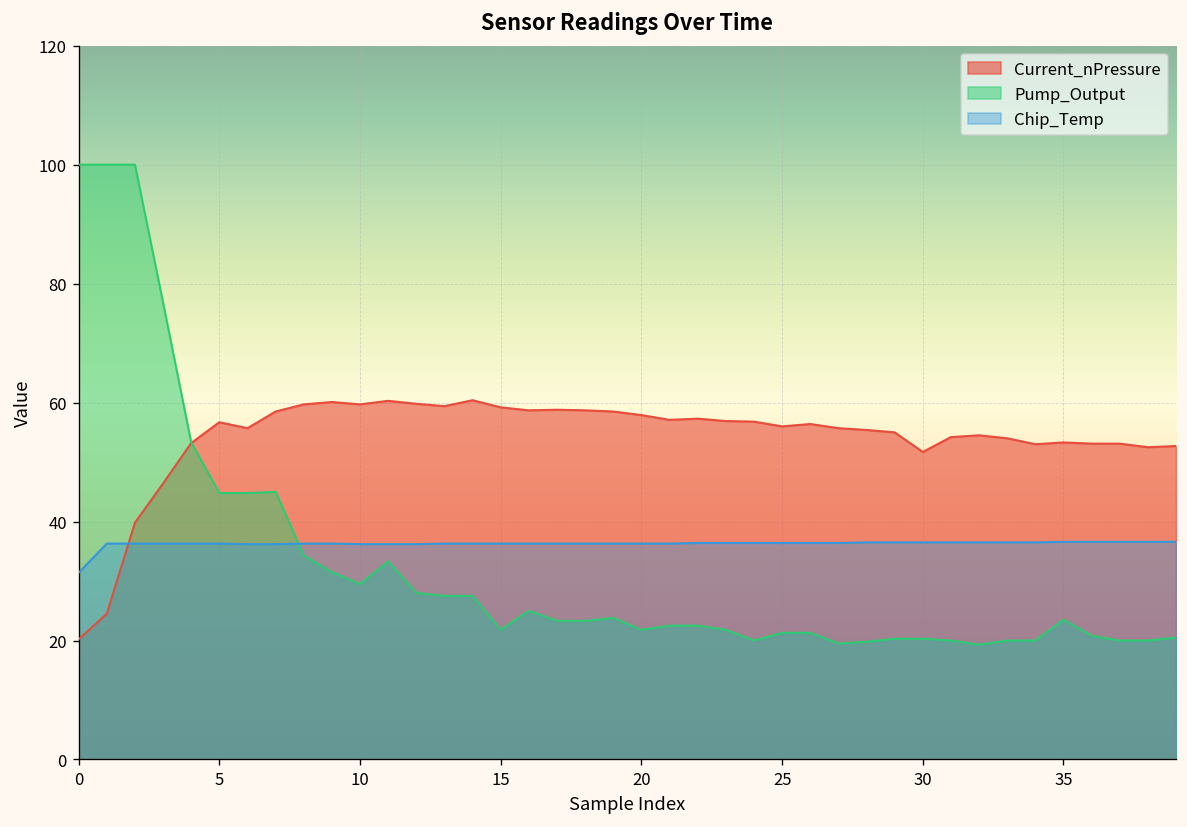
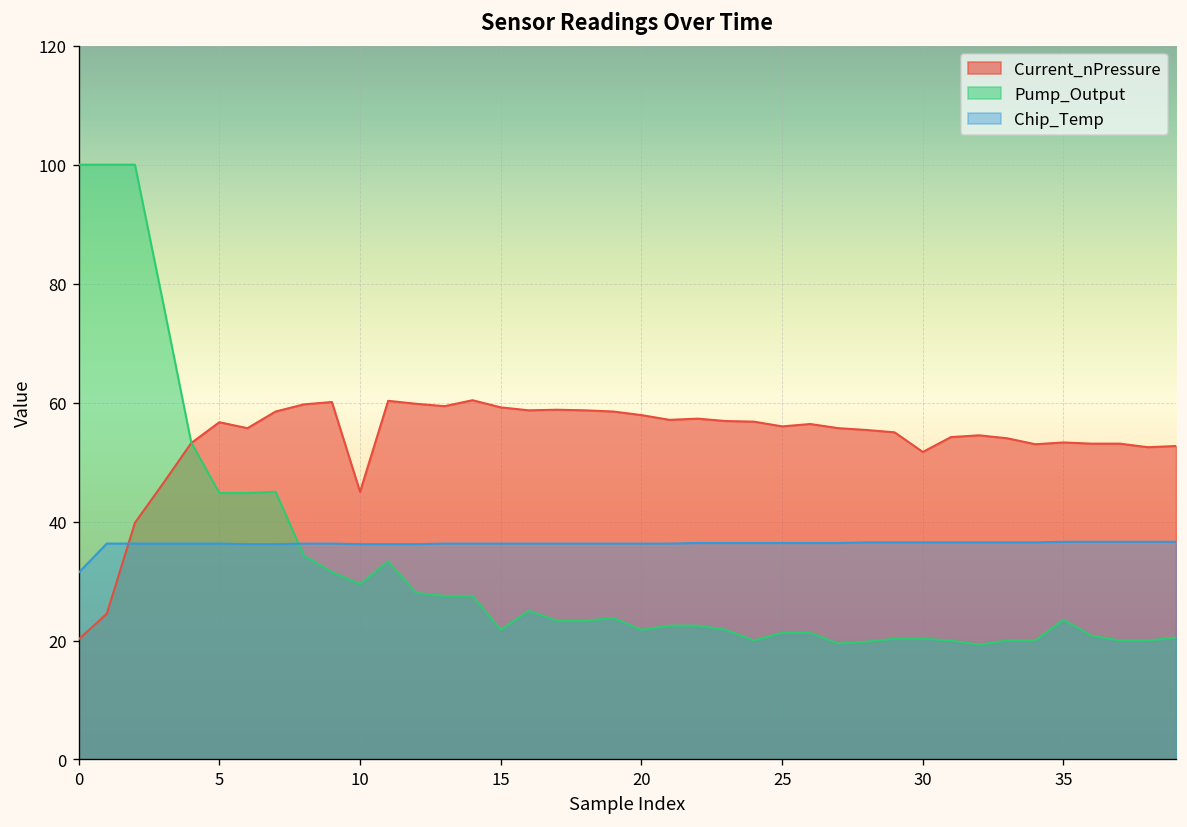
  {
    "Current_nPressure": {
      "0": 20,
      "5": 57,
-     "10": 60,
+     "10": 45,
      "15": 59,
      "20": 58,
      "25": 56,
      "30": 52,
      "35": 53
    },
    "Pump_Output": {
      "0": 100,
      "5": 45,
      "10": 30,
      "15": 22,
      "20": 22,
      "25": 21,
      "30": 20,
      "35": 24
    },
    "Chip_Temp": {
      "0": 31,
      "5": 36,
      "10": 36,
      "15": 36,
      "20": 36,
      "25": 36,
      "30": 37,
      "35": 37
    }
  }
